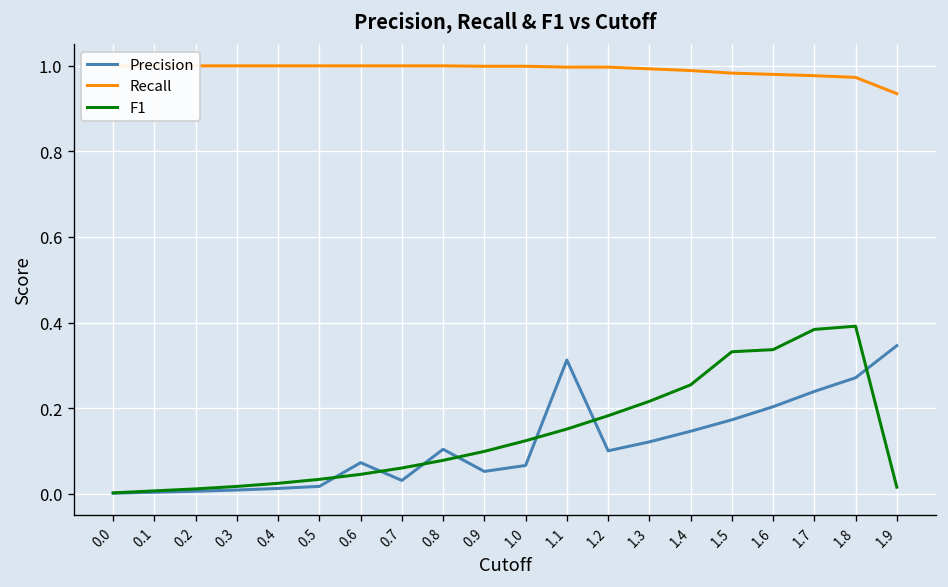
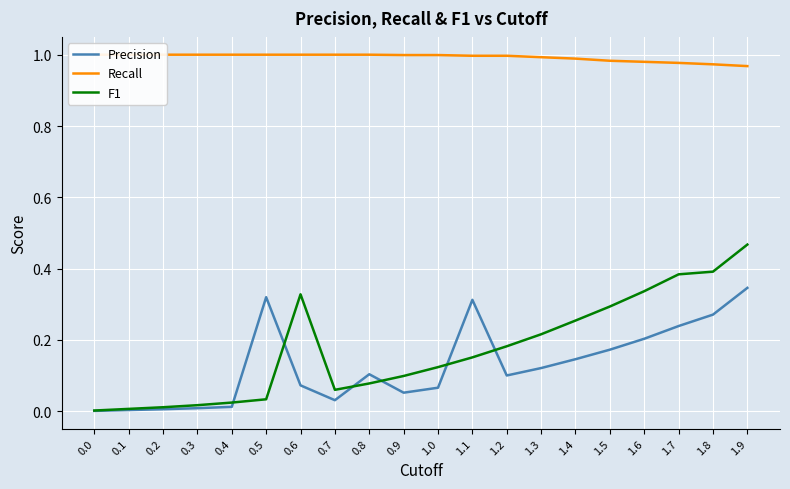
  {
    "Precision": {
      "0.3": 0.01,
      "0.4": 0.01,
-     "0.5": 0.02,
+     "0.5": 0.32,
      "0.6": 0.07,
      "0.7": 0.03,
      "0.8": 0.10,
      "0.9": 0.05,
      "1.0": 0.07,
      "1.1": 0.31,
      "1.2": 0.10,
      "1.3": 0.12,
      "1.4": 0.15,
      "1.5": 0.17,
      "1.6": 0.20,
      "1.7": 0.24,
      "1.8": 0.27,
      "1.9": 0.35
    },
    "Recall": {
      "0.3": 1.00,
      "0.4": 1.00,
      "0.5": 1.00,
      "0.6": 1.00,
      "0.7": 1.00,
      "0.8": 1.00,
      "0.9": 1.00,
      "1.0": 1.00,
      "1.1": 1.00,
      "1.2": 1.00,
      "1.3": 0.99,
      "1.4": 0.99,
      "1.5": 0.98,
      "1.6": 0.98,
      "1.7": 0.98,
      "1.8": 0.97,
-     "1.9": 0.94
+     "1.9": 0.97
    },
    "F1": {
      "0.3": 0.02,
      "0.4": 0.02,
      "0.5": 0.03,
-     "0.6": 0.05,
+     "0.6": 0.33,
      "0.7": 0.06,
      "0.8": 0.08,
      "0.9": 0.10,
      "1.0": 0.12,
      "1.1": 0.15,
      "1.2": 0.18,
      "1.3": 0.22,
      "1.4": 0.25,
-     "1.5": 0.33,
+     "1.5": 0.29,
      "1.6": 0.34,
      "1.7": 0.38,
      "1.8": 0.39,
-     "1.9": 0.02
+     "1.9": 0.47
    }
  }
